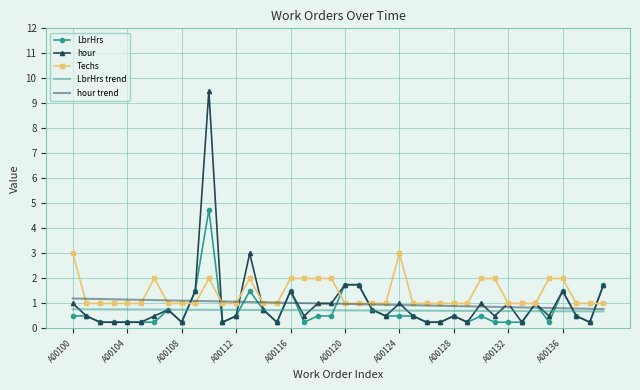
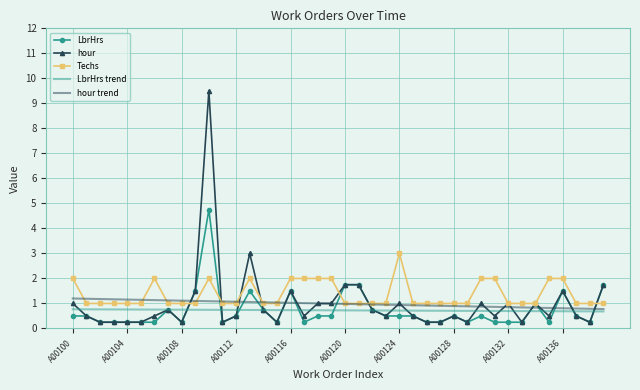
  {
    "Techs": {
-     "A00100": 3,
+     "A00100": 2,
      "A00104": 1,
      "A00108": 1,
      "A00116": 2,
      "A00124": 3,
      "A00128": 1,
      "A00136": 2
    }
  }
